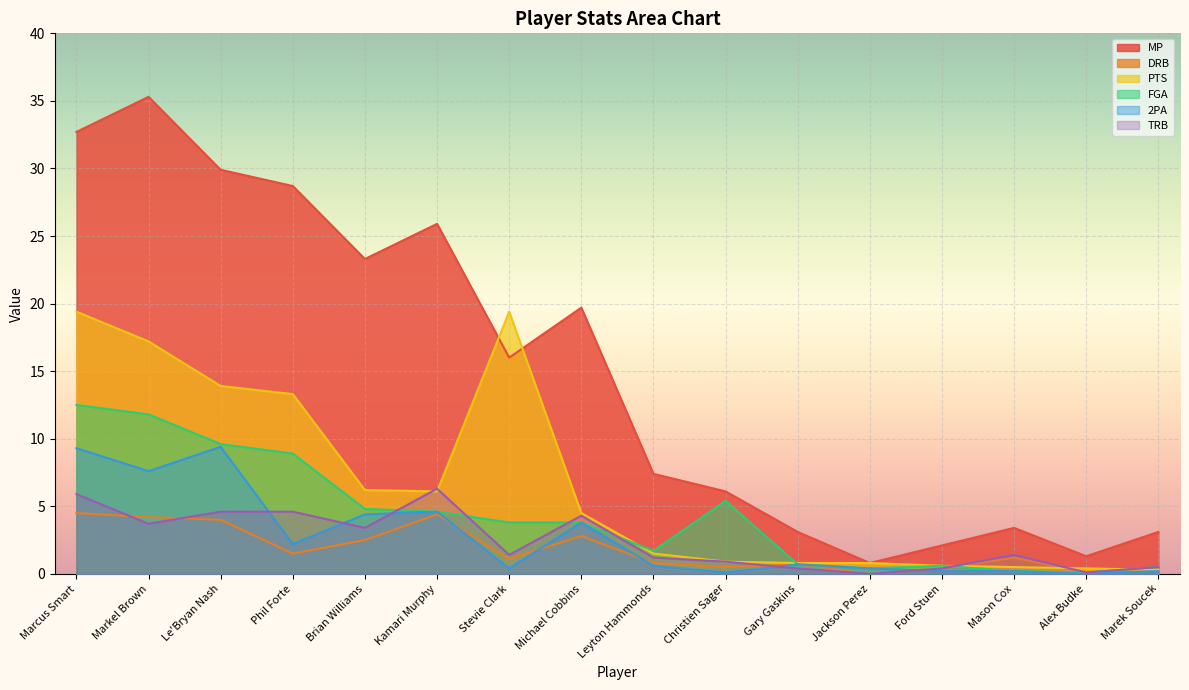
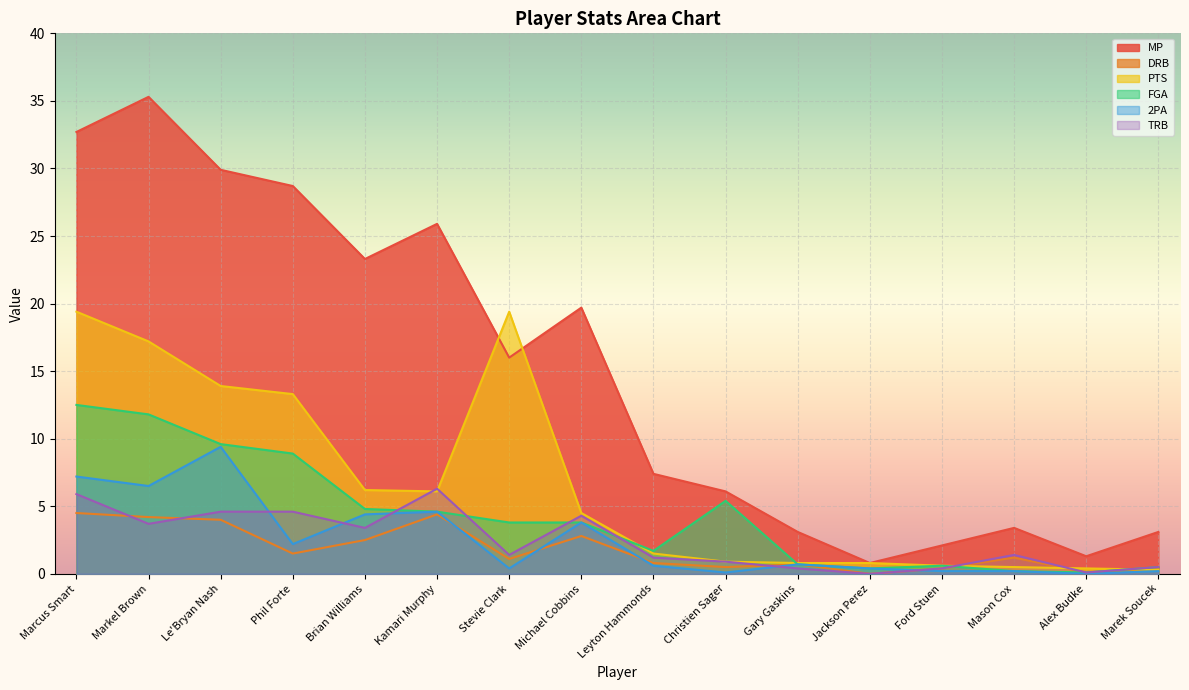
  {
    "PTS": {
      "Marcus Smart": 19.4,
      "Markel Brown": 17.2,
      "Le'Bryan Nash": 13.9,
      "Phil Forte": 13.3,
      "Brian Williams": 6.2,
      "Kamari Murphy": 6.1,
      "Stevie Clark": 19.4,
      "Michael Cobbins": 4.5,
      "Leyton Hammonds": 1.5,
      "Mason Cox": 0.5,
      "Alex Budke": 0.4
    },
    "FGA": {
      "Marcus Smart": 12.5,
      "Markel Brown": 11.8,
      "Le'Bryan Nash": 9.6,
      "Phil Forte": 8.9,
      "Brian Williams": 4.8,
      "Stevie Clark": 3.8,
      "Leyton Hammonds": 1.7,
      "Christien Sager": 5.4
    },
    "2PA": {
-     "Marcus Smart": 9.3,
-     "Markel Brown": 7.6,
+     "Marcus Smart": 7.2,
+     "Markel Brown": 6.5,
      "Le'Bryan Nash": 9.4,
      "Phil Forte": 2.2,
      "Brian Williams": 4.4,
      "Stevie Clark": 0.4,
      "Leyton Hammonds": 0.6,
      "Christien Sager": 0.1,
      "Ford Stuen": 0.2
    },
    "TRB": {
      "Marcus Smart": 5.9,
      "Markel Brown": 3.7,
      "Le'Bryan Nash": 4.6,
      "Phil Forte": 4.6,
      "Brian Williams": 3.4,
      "Kamari Murphy": 6.3,
      "Stevie Clark": 1.4,
      "Michael Cobbins": 4.3,
      "Leyton Hammonds": 1.2,
      "Gary Gaskins": 0.4,
      "Mason Cox": 1.4
    }
  }
